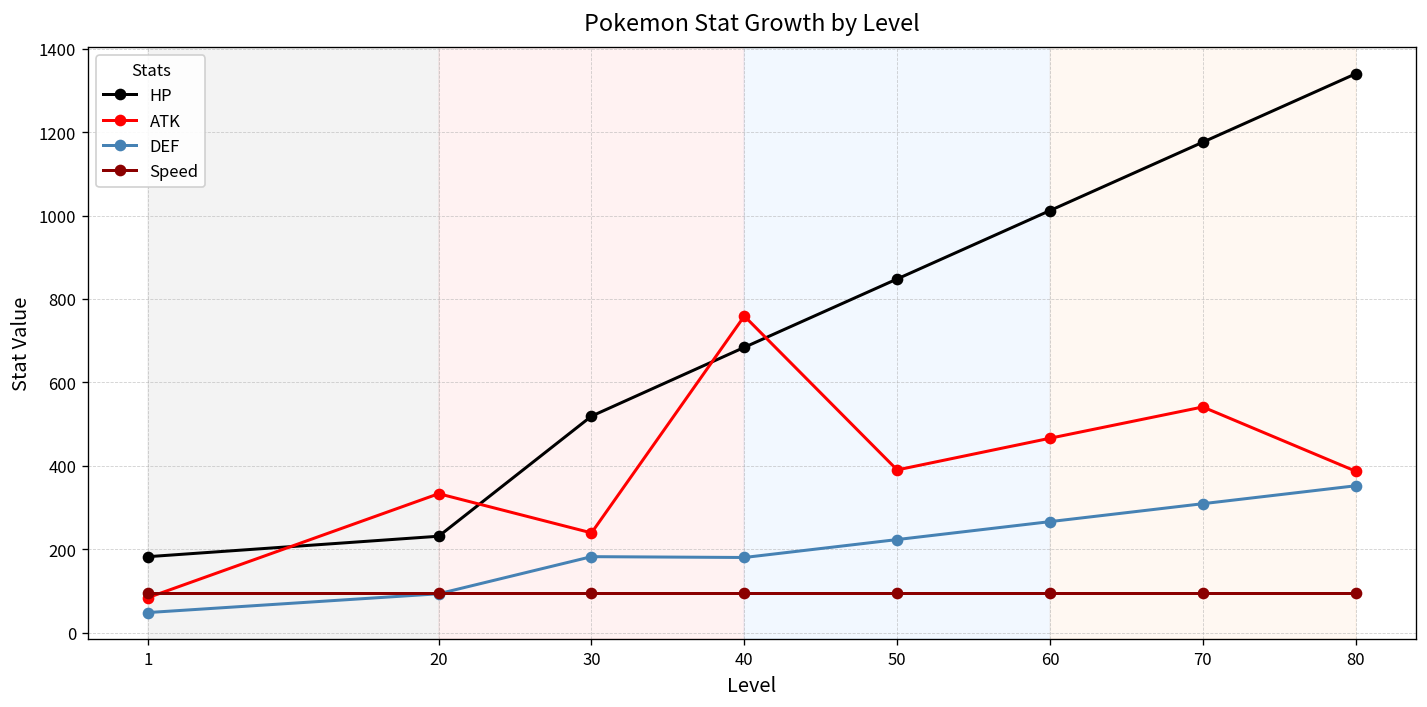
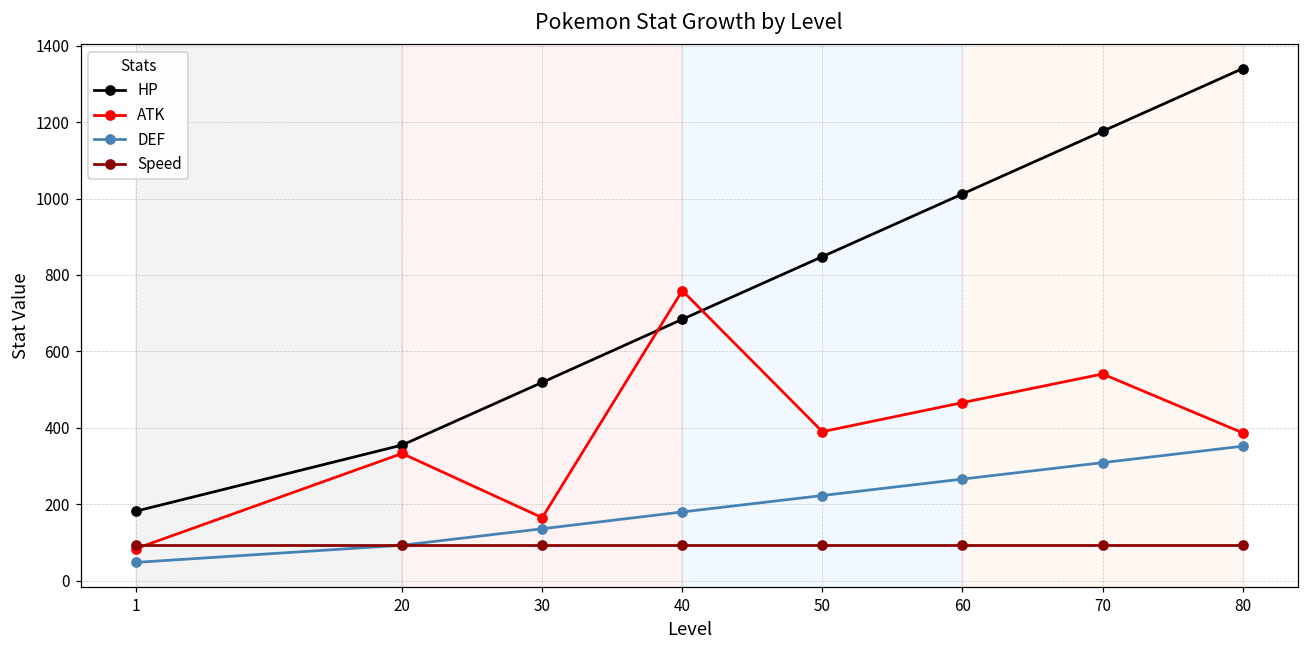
  {
    "HP": {
      "1": 180,
-     "20": 230,
+     "20": 360,
      "30": 520,
      "40": 680,
      "50": 850,
      "60": 1010,
      "70": 1180,
      "80": 1340
    },
    "ATK": {
      "1": 80,
      "20": 330,
-     "30": 240,
+     "30": 170,
      "40": 760,
      "50": 390,
      "60": 470,
      "70": 540,
      "80": 390
    },
    "DEF": {
      "1": 50,
-     "30": 180,
+     "30": 140,
      "40": 180,
      "50": 220,
      "60": 270,
      "70": 310,
      "80": 350
    },
    "Speed": {
      "1": 90,
      "30": 90,
      "40": 90,
      "50": 90,
      "60": 90,
      "70": 90,
      "80": 90
    }
  }
